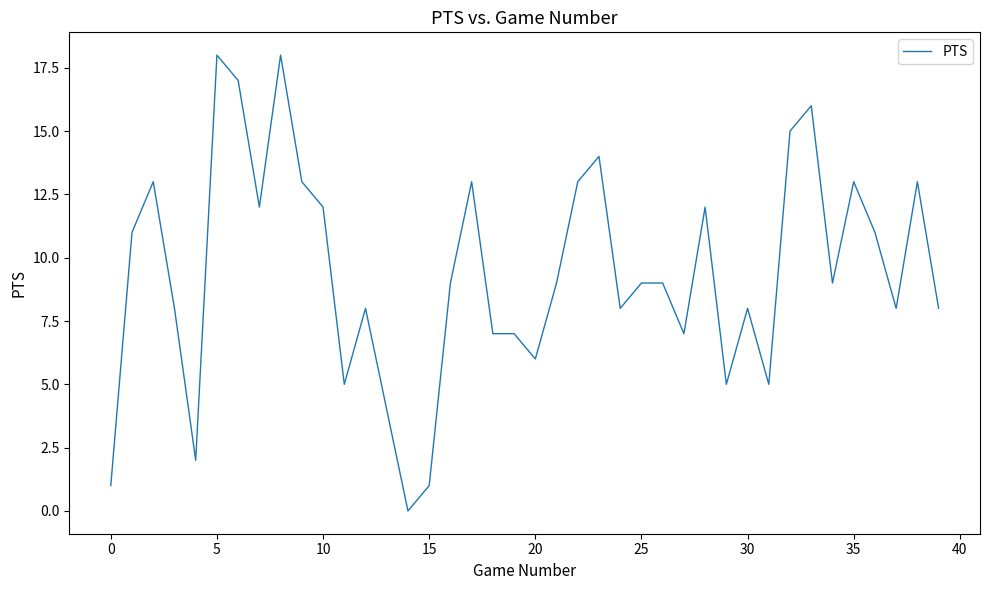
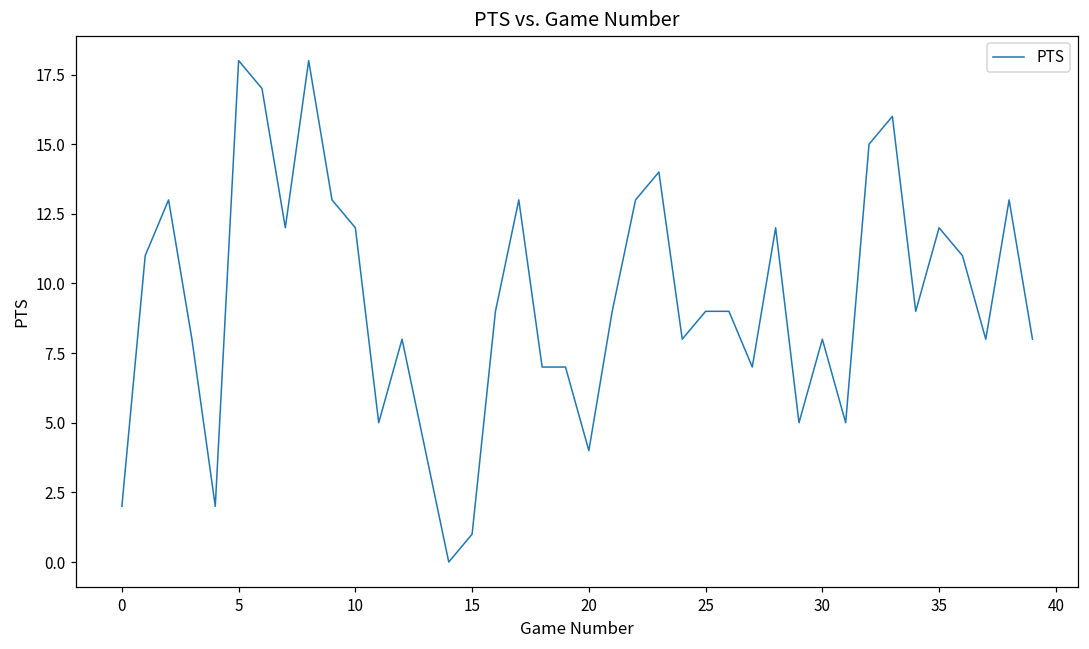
  {
-   "0": 1,
+   "0": 2,
    "5": 18,
    "10": 12,
    "15": 1,
-   "20": 6,
+   "20": 4,
    "25": 9,
    "30": 8,
-   "35": 13
+   "35": 12
  }
